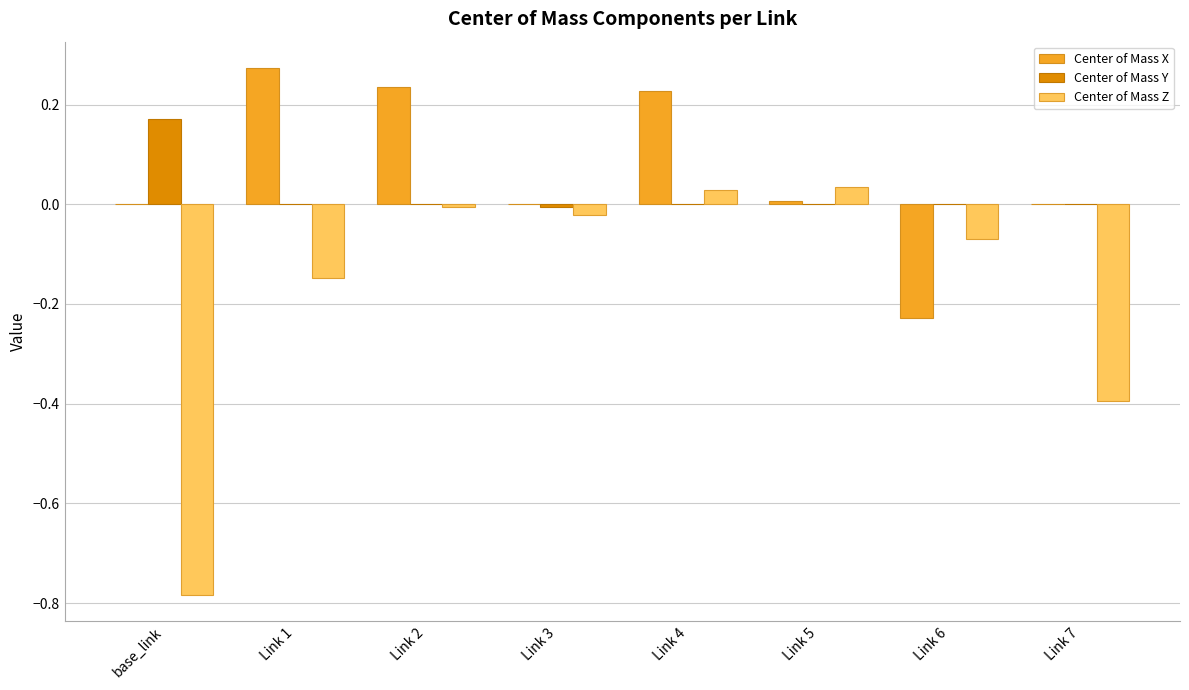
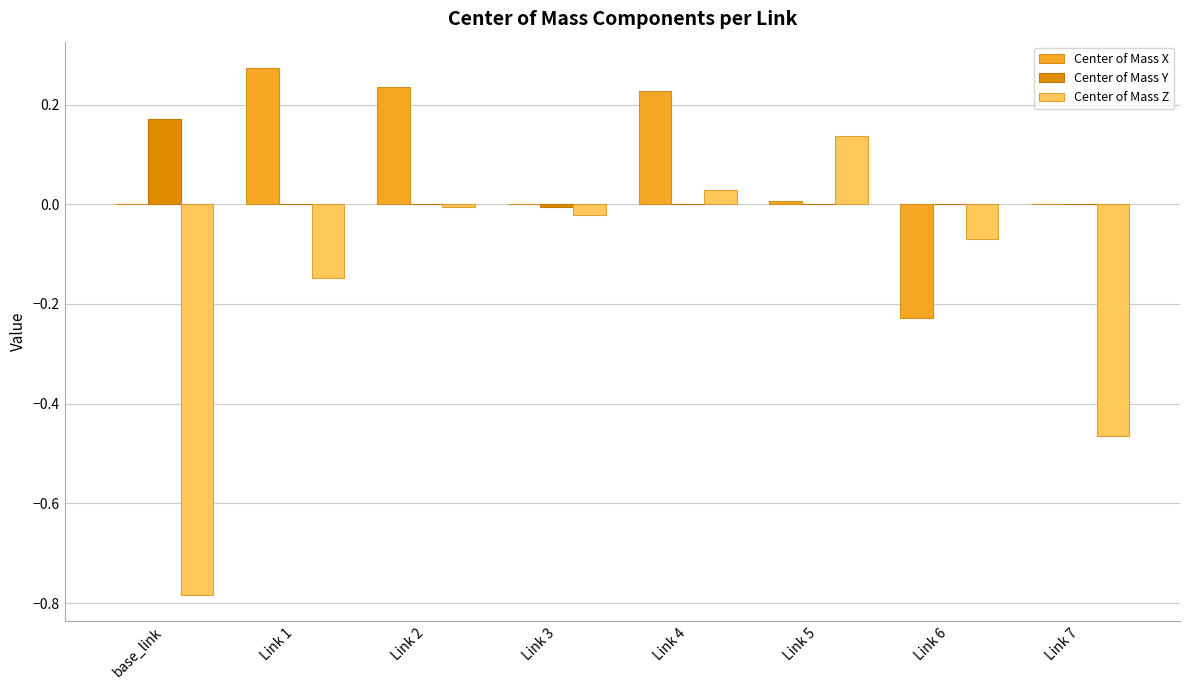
  {
    "Center of Mass Z": {
      "base_link": -0.78,
      "Link 1": -0.15,
      "Link 3": -0.02,
      "Link 4": 0.03,
-     "Link 5": 0.04,
+     "Link 5": 0.14,
      "Link 6": -0.07,
-     "Link 7": -0.39
+     "Link 7": -0.46
    }
  }
